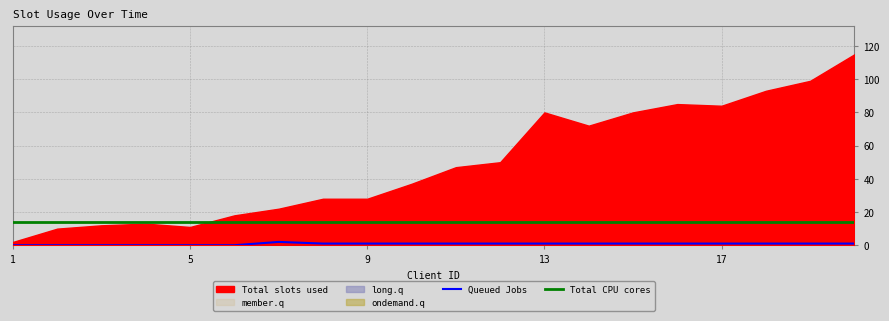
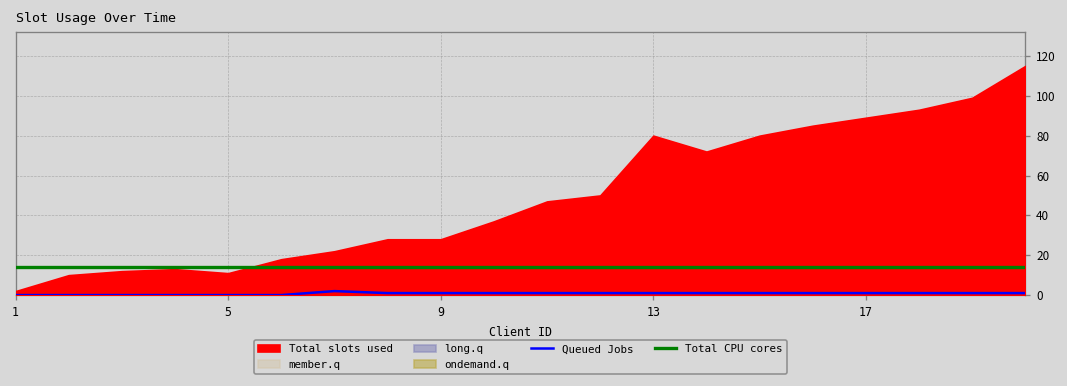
  {
    "Total slots used": {
      "1": 2,
      "5": 11,
      "9": 28,
      "13": 80,
-     "17": 84
+     "17": 89
    },
    "Total CPU cores": {
      "1": 14,
      "5": 14,
      "9": 14,
      "13": 14,
      "17": 14
    }
  }
